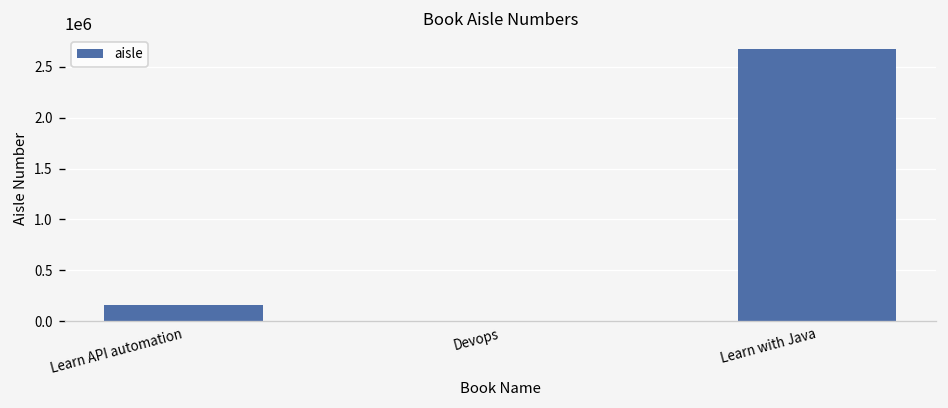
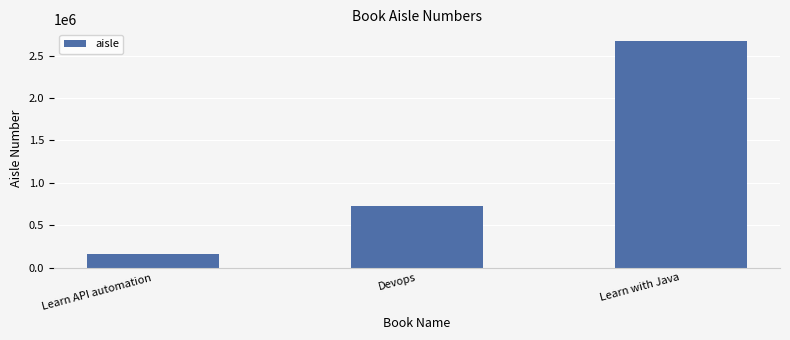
  {
    "Learn API automation": 200000,
-   "Devops": 0,
+   "Devops": 700000,
    "Learn with Java": 2700000
  }
